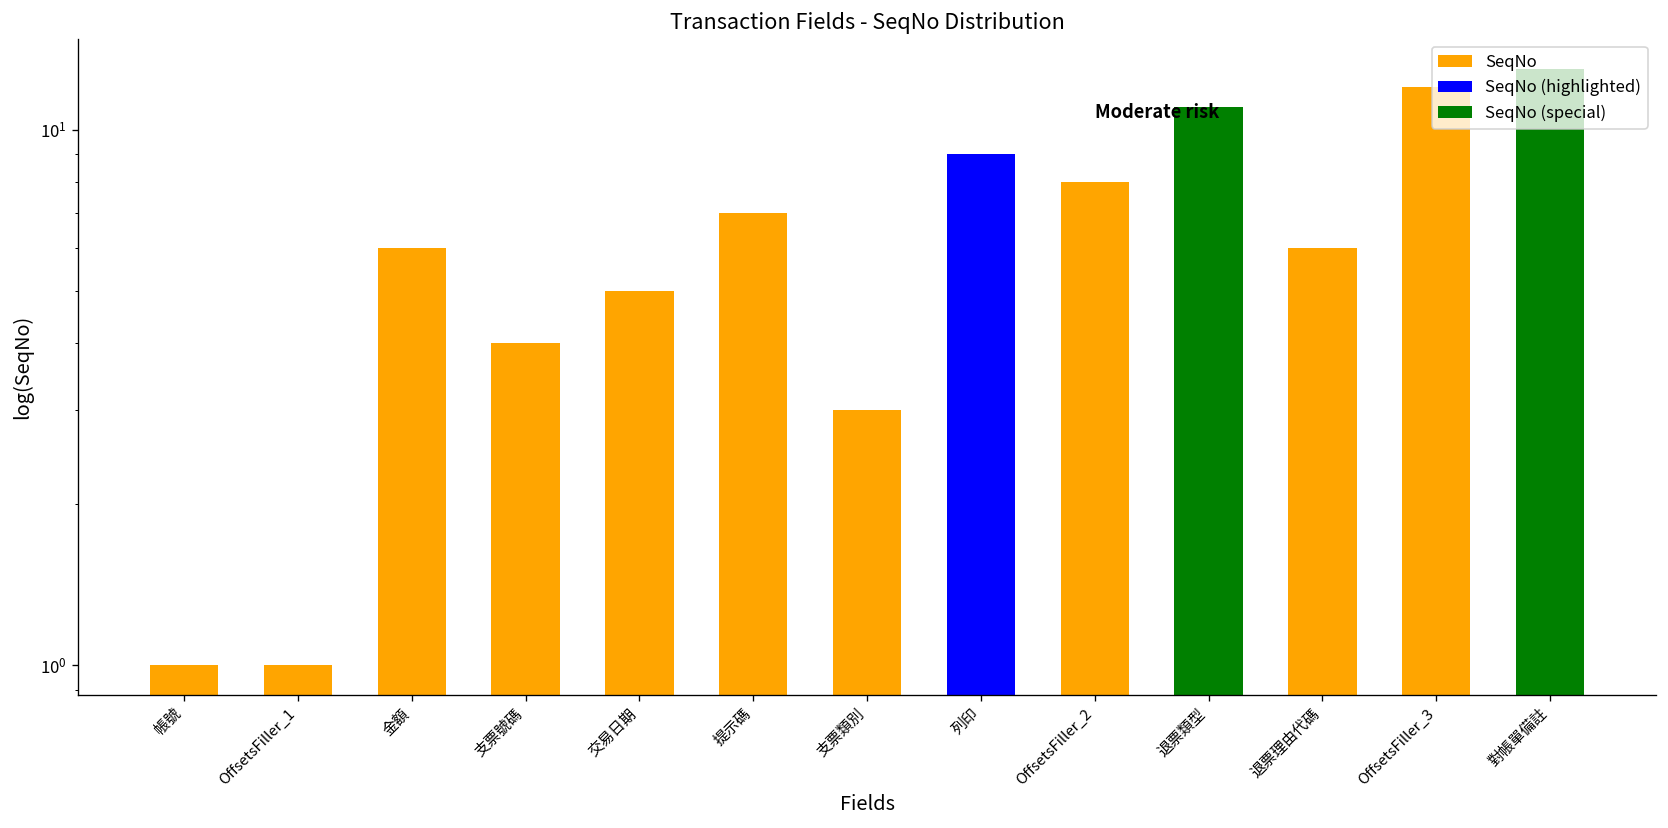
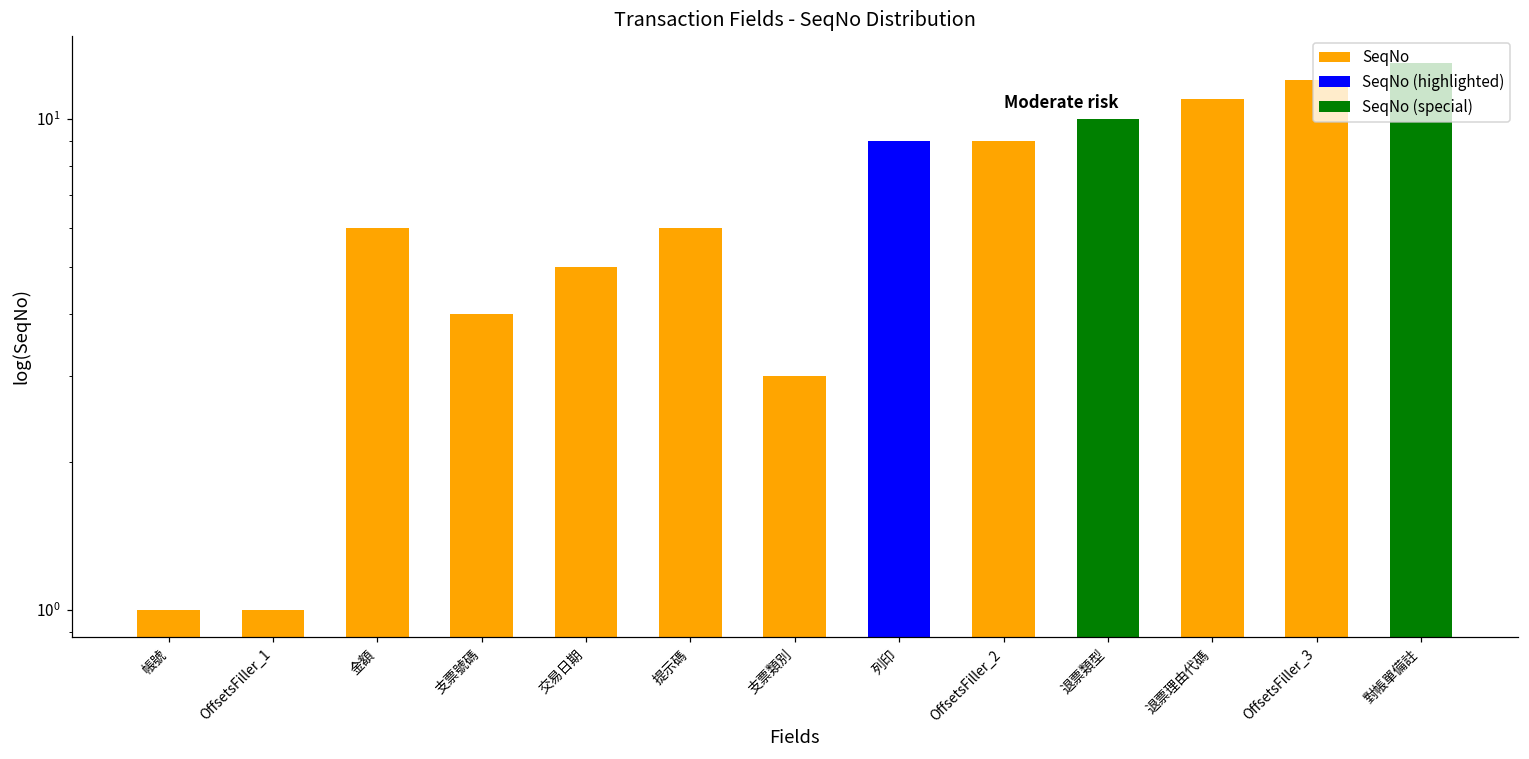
  {
    "帳號": 1,
    "OffsetsFiller_1": 1,
    "金額": 6,
    "支票號碼": 4,
    "交易日期": 5,
-   "提示碼": 7,
+   "提示碼": 6,
    "支票類別": 3,
    "列印": 9,
-   "OffsetsFiller_2": 8,
-   "退票類型": 11,
-   "退票理由代碼": 6
+   "OffsetsFiller_2": 9,
+   "退票類型": 10,
+   "退票理由代碼": 11
  }
